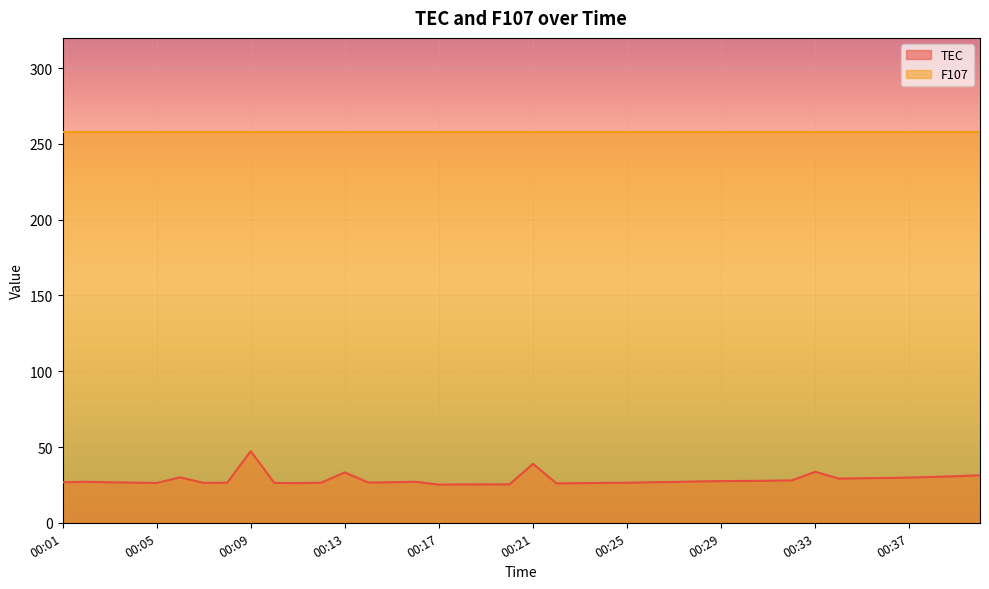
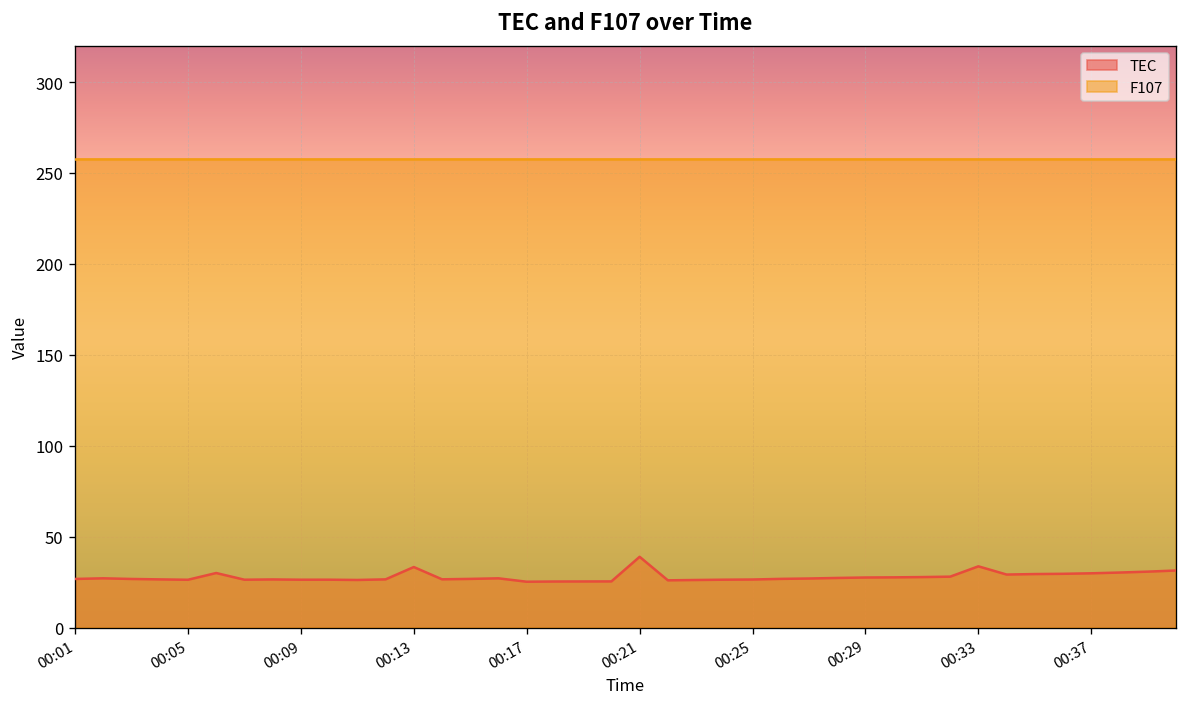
  {
    "TEC": {
      "00:01": 27,
      "00:05": 26,
-     "00:09": 47,
+     "00:09": 26,
      "00:13": 33,
      "00:17": 25,
      "00:21": 39,
      "00:25": 26,
      "00:29": 28,
      "00:33": 34,
      "00:37": 30
    },
    "F107": {
      "00:01": 258,
      "00:05": 258,
      "00:09": 258,
      "00:13": 258,
      "00:17": 258,
      "00:21": 258,
      "00:25": 258,
      "00:29": 258,
      "00:33": 258,
      "00:37": 258
    }
  }
